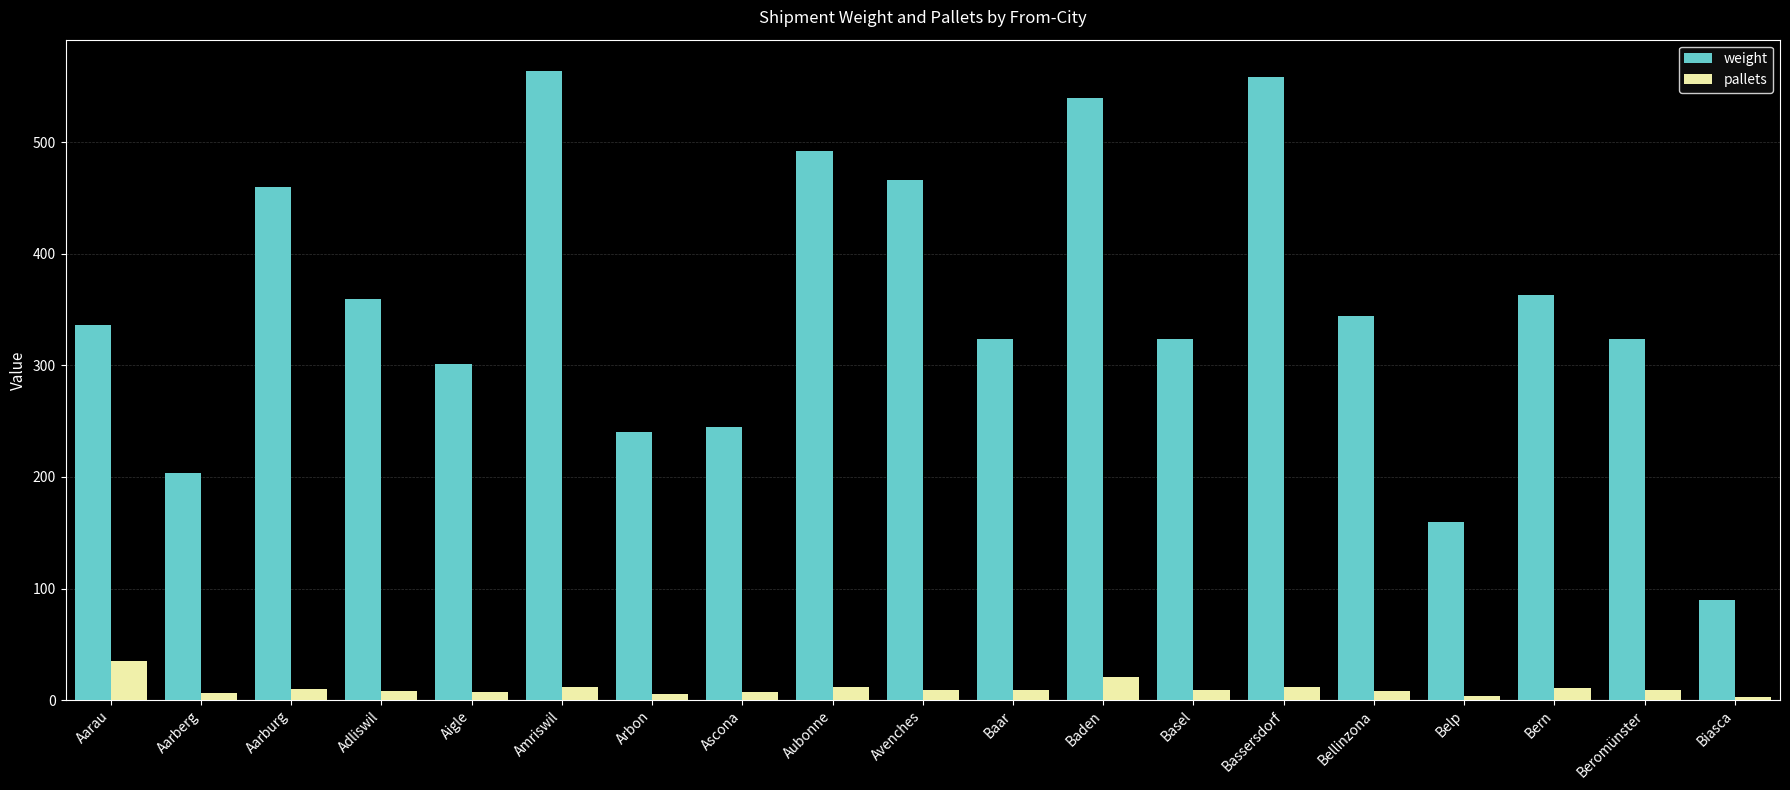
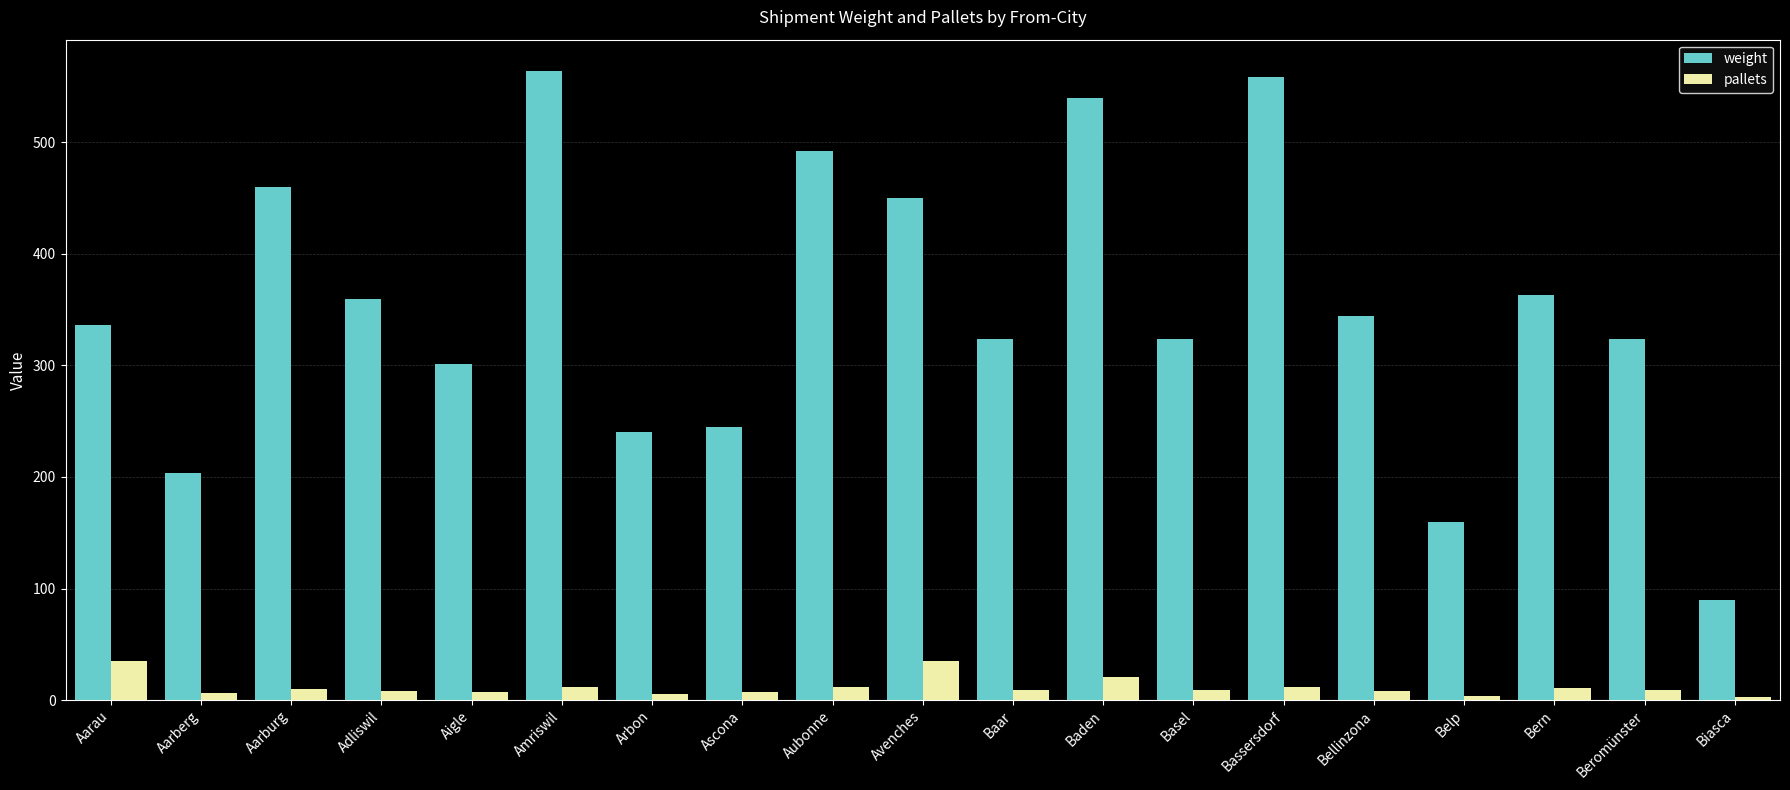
  {
    "weight": {
      "Aarau": 336,
      "Aarberg": 204,
      "Aarburg": 460,
      "Adliswil": 360,
      "Aigle": 301,
      "Amriswil": 564,
      "Arbon": 240,
      "Ascona": 245,
      "Aubonne": 492,
-     "Avenches": 466,
+     "Avenches": 450,
      "Baar": 324,
      "Baden": 540,
      "Basel": 324,
      "Bassersdorf": 559,
      "Bellinzona": 344,
      "Belp": 160,
      "Bern": 363,
      "Beromünster": 324,
      "Biasca": 90
    },
    "pallets": {
      "Aarau": 35,
      "Aarberg": 6,
      "Aarburg": 10,
      "Adliswil": 8,
      "Aigle": 7,
      "Amriswil": 12,
      "Arbon": 5,
      "Ascona": 7,
      "Aubonne": 12,
-     "Avenches": 9,
+     "Avenches": 35,
      "Baar": 9,
      "Baden": 21,
      "Basel": 9,
      "Bassersdorf": 12,
      "Bellinzona": 8,
      "Belp": 4,
      "Bern": 11,
      "Beromünster": 9,
      "Biasca": 3
    }
  }
